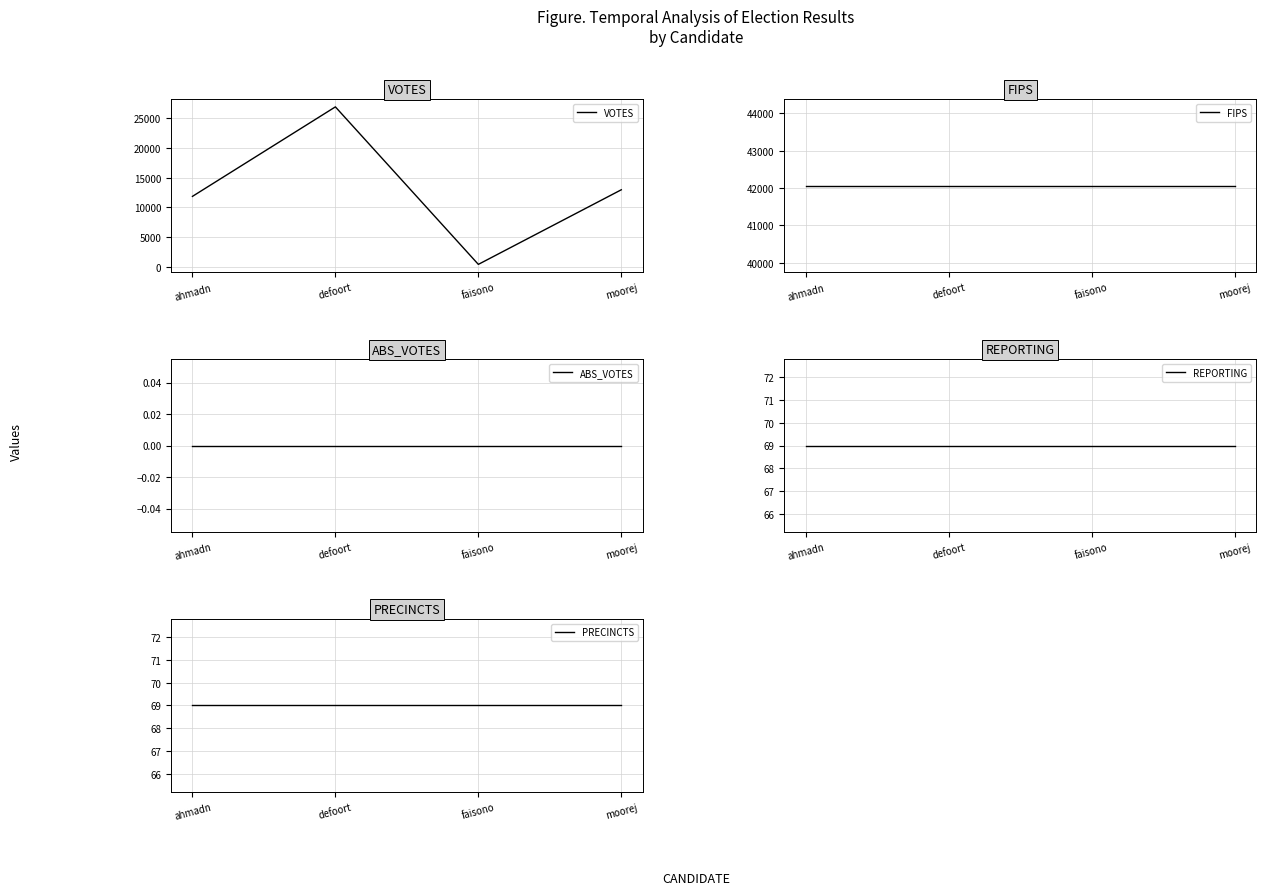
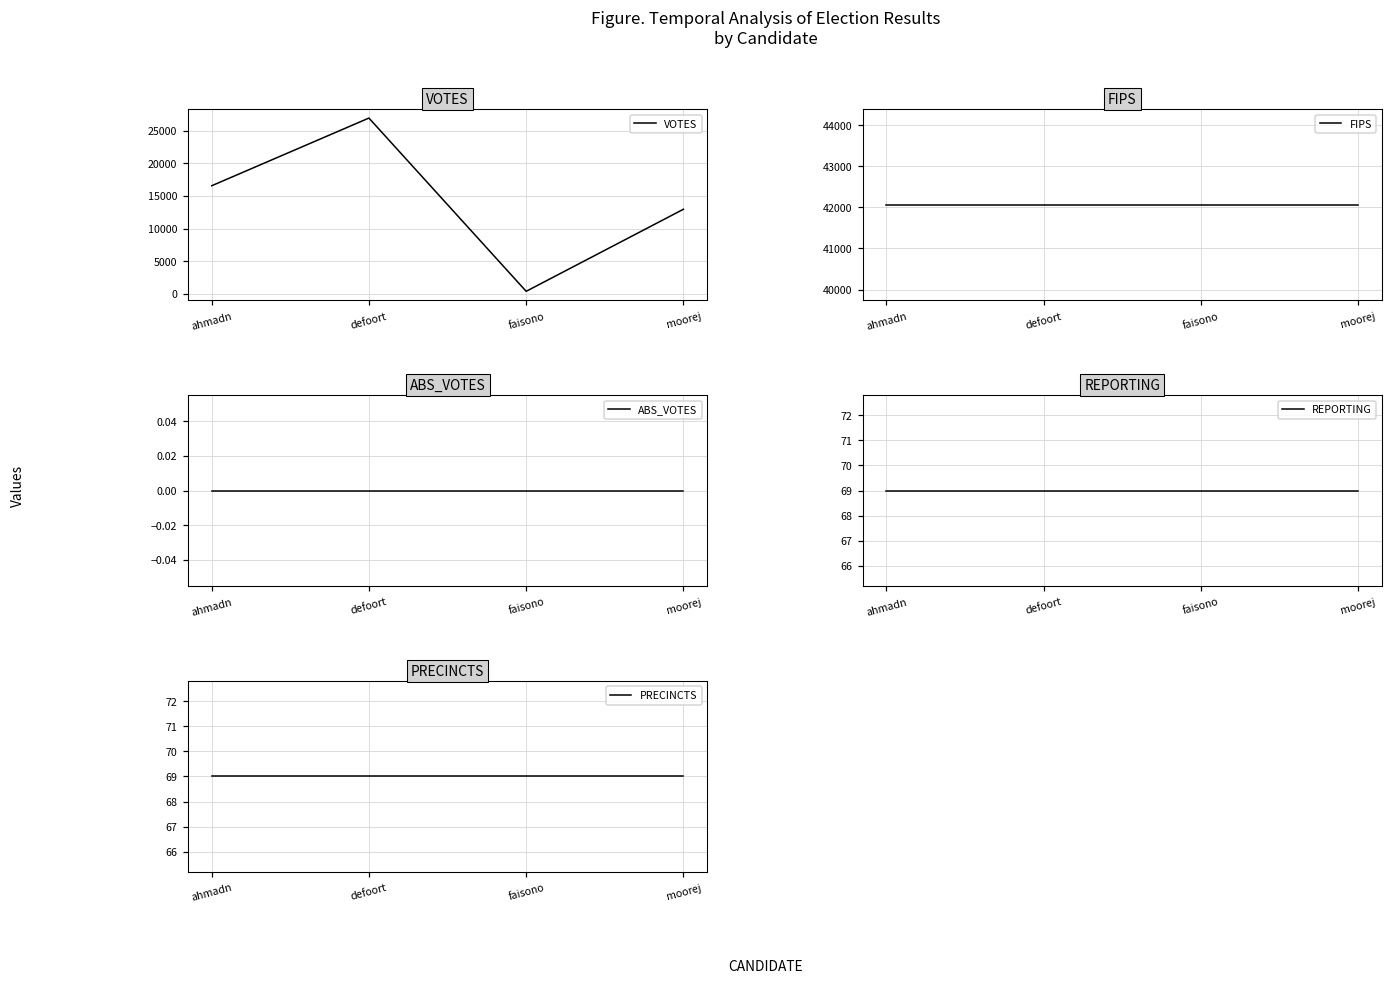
  {
    "VOTES": {
-     "ahmadn": 12000,
+     "ahmadn": 17000,
      "defoort": 27000,
      "faisono": 0,
      "moorej": 13000
    },
    "FIPS": {
      "ahmadn": 42100,
      "defoort": 42100,
      "faisono": 42100,
      "moorej": 42100
    },
    "ABS_VOTES": {
      "ahmadn": 0.000,
      "defoort": 0.000,
      "faisono": 0.000,
      "moorej": 0.000
    },
    "REPORTING": {
      "ahmadn": 69.0,
      "defoort": 69.0,
      "faisono": 69.0,
      "moorej": 69.0
    },
    "PRECINCTS": {
      "ahmadn": 69.0,
      "defoort": 69.0,
      "faisono": 69.0,
      "moorej": 69.0
    }
  }
